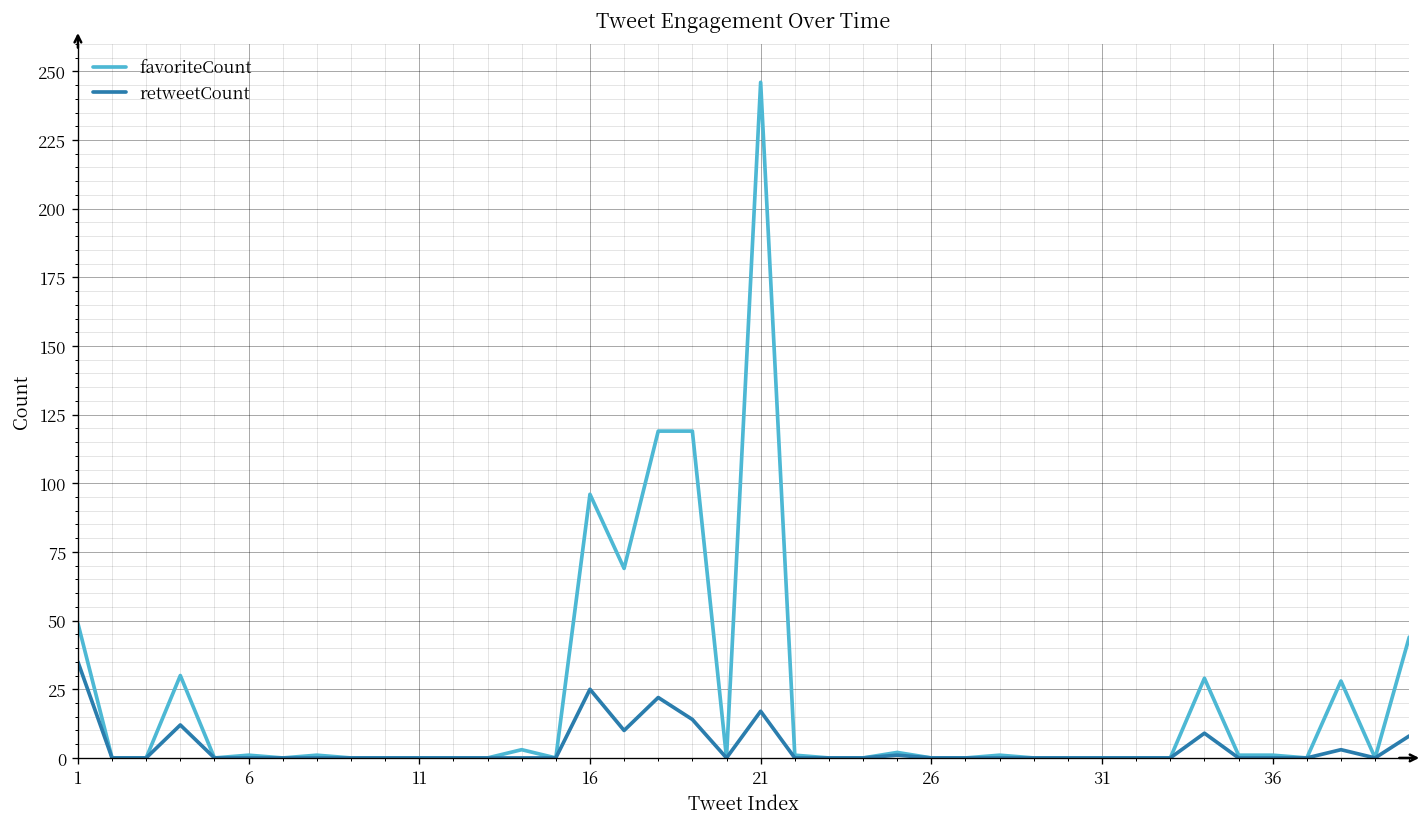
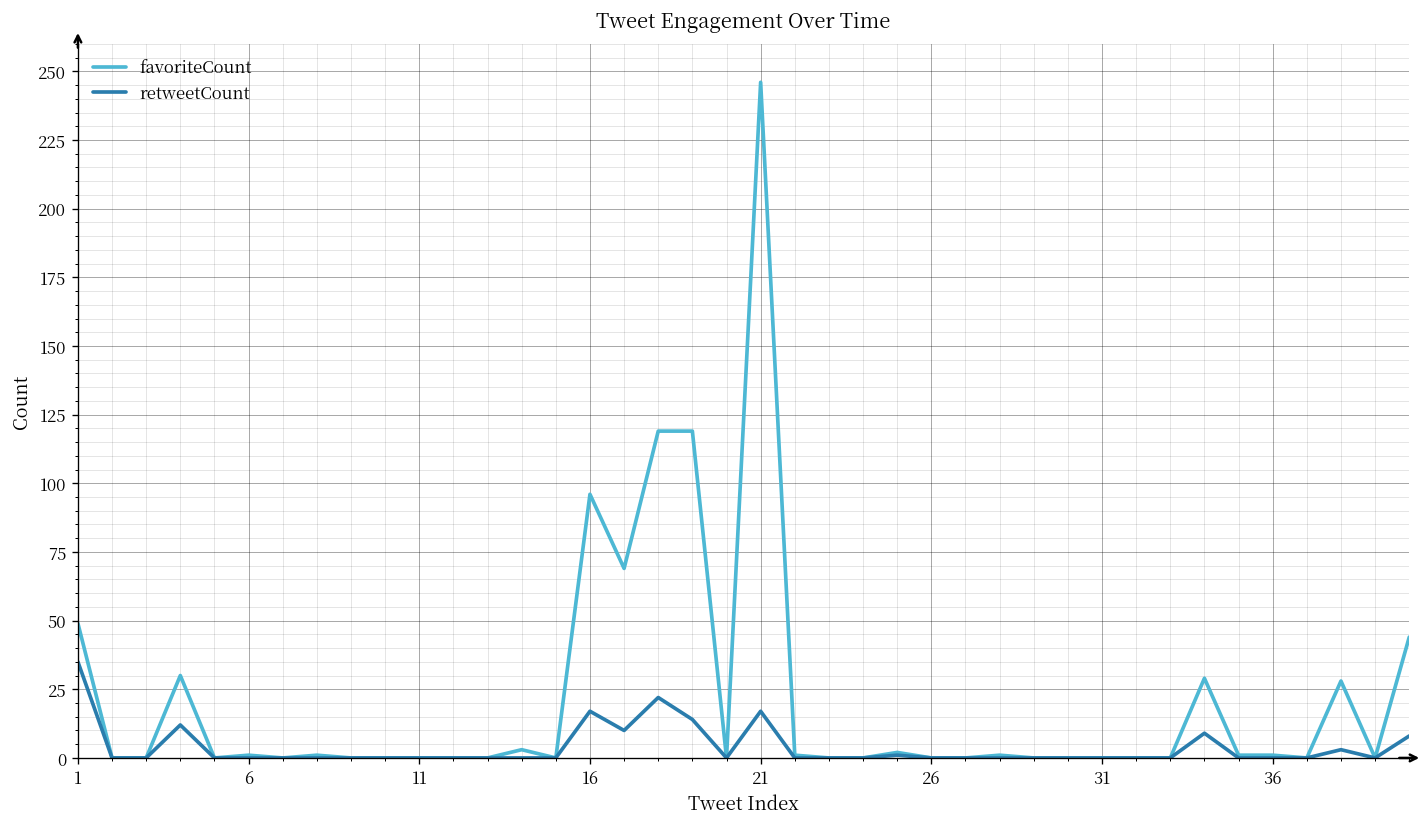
  {
    "favoriteCount": {
      "1": 49,
      "16": 96,
      "21": 246
    },
    "retweetCount": {
      "1": 35,
-     "16": 25,
+     "16": 17,
      "21": 17
    }
  }
